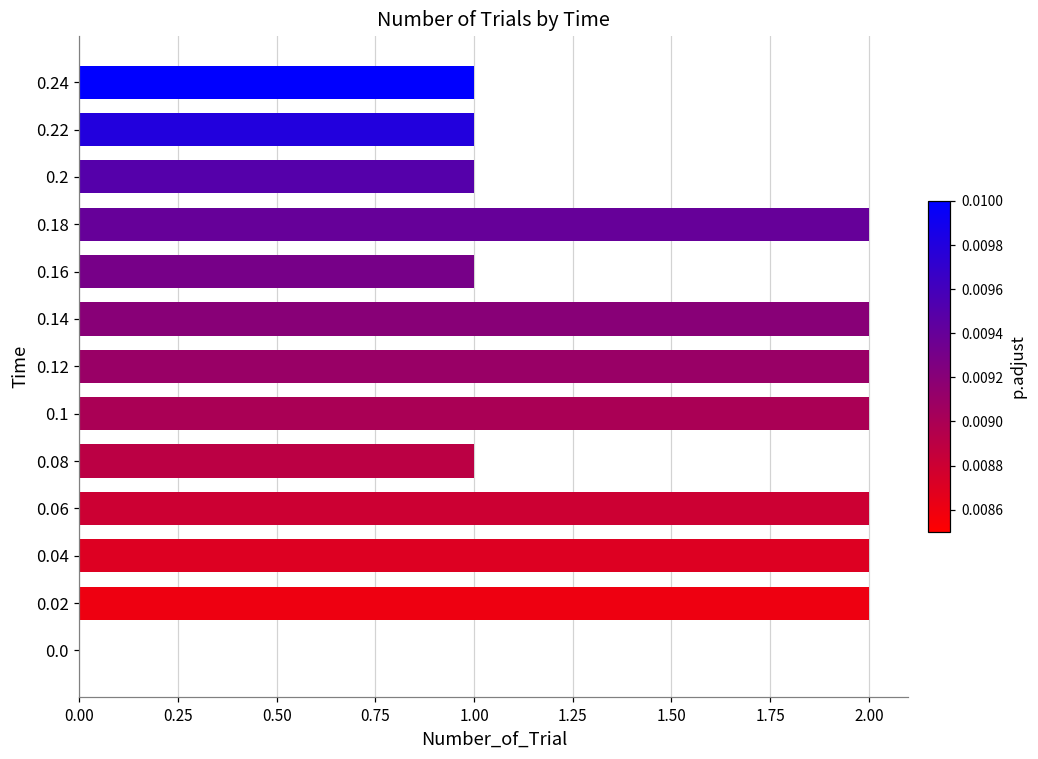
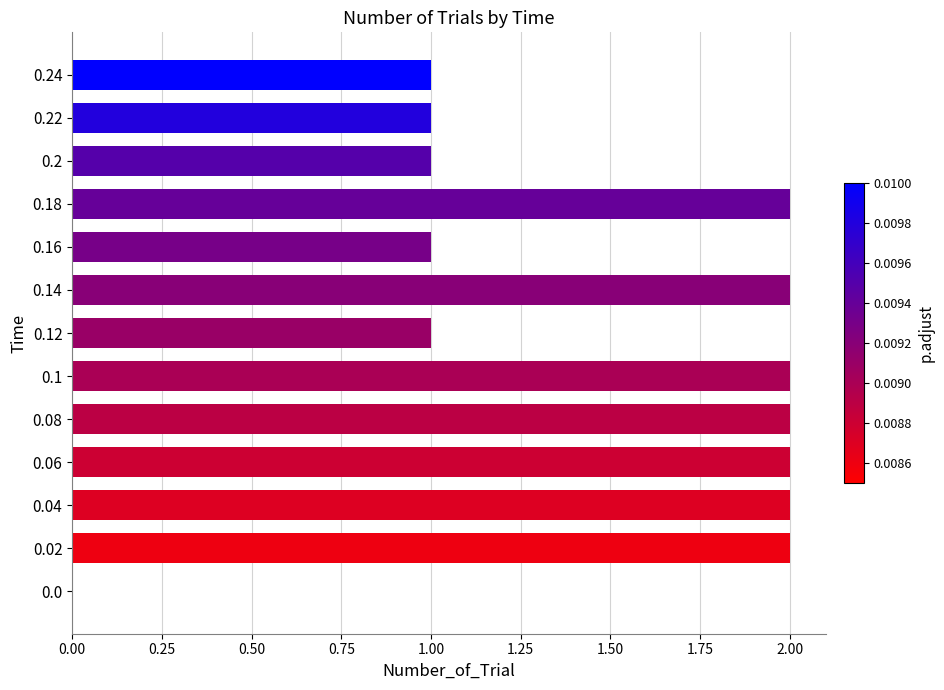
  {
    "0.24": 1,
    "0.22": 1,
    "0.2": 1,
    "0.18": 2,
    "0.16": 1,
    "0.14": 2,
-   "0.12": 2,
+   "0.12": 1,
    "0.1": 2,
-   "0.08": 1,
+   "0.08": 2,
    "0.06": 2,
    "0.04": 2,
    "0.02": 2,
    "0.0": 0
  }
